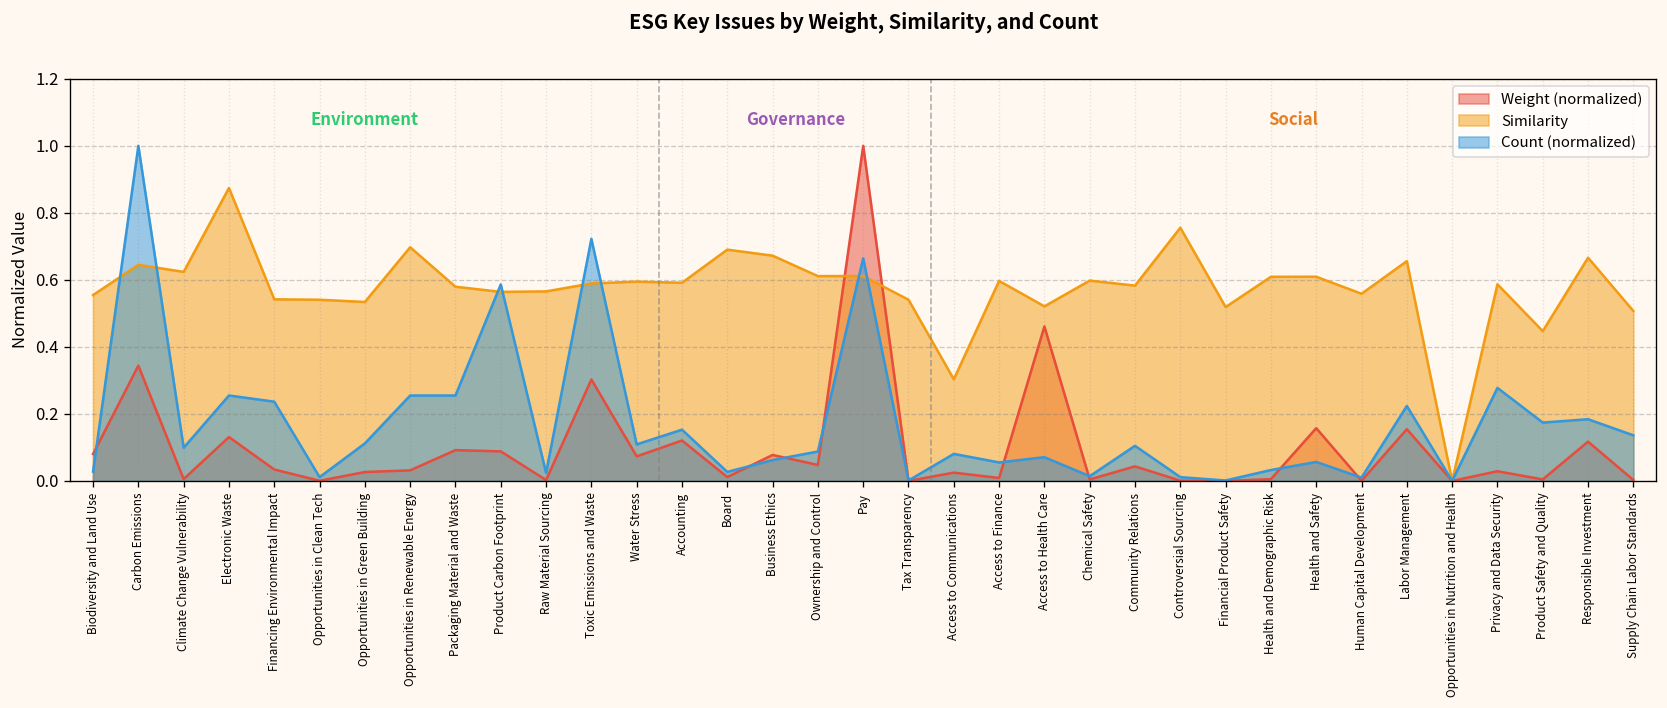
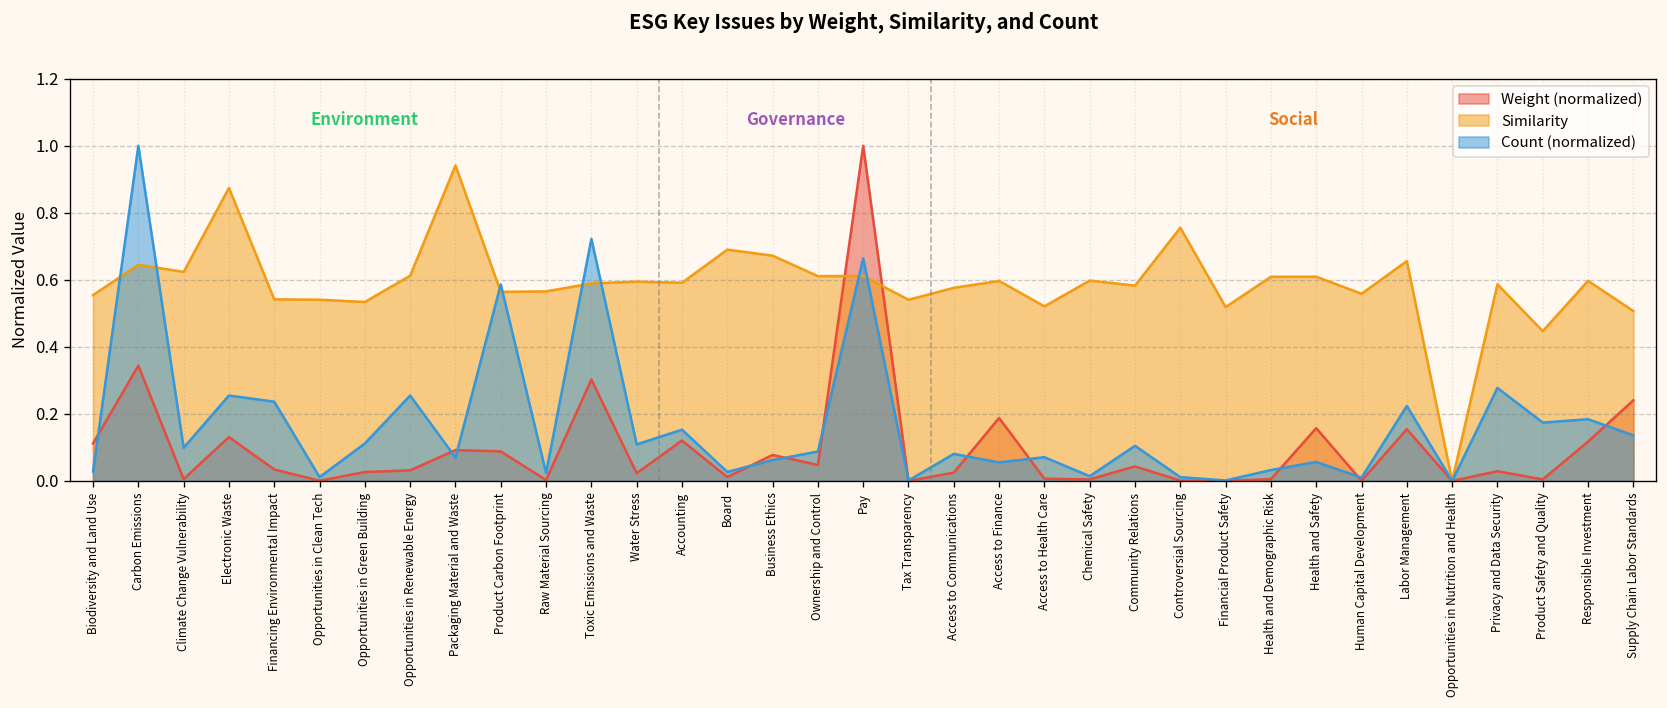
  {
    "Weight (normalized)": {
-     "Biodiversity and Land Use": 0.08,
+     "Biodiversity and Land Use": 0.11,
      "Carbon Emissions": 0.34,
      "Climate Change Vulnerability": 0.01,
      "Electronic Waste": 0.13,
      "Financing Environmental Impact": 0.03,
      "Opportunities in Clean Tech": 0.00,
      "Opportunities in Green Building": 0.03,
      "Opportunities in Renewable Energy": 0.03,
      "Packaging Material and Waste": 0.09,
      "Product Carbon Footprint": 0.09,
      "Raw Material Sourcing": 0.00,
      "Toxic Emissions and Waste": 0.30,
-     "Water Stress": 0.07,
+     "Water Stress": 0.02,
      "Accounting": 0.12,
      "Board": 0.01,
      "Business Ethics": 0.08,
      "Ownership and Control": 0.05,
      "Pay": 1.00,
      "Access to Communications": 0.02,
-     "Access to Finance": 0.01,
-     "Access to Health Care": 0.46,
+     "Access to Finance": 0.19,
+     "Access to Health Care": 0.01,
      "Chemical Safety": 0.00,
      "Community Relations": 0.04,
      "Controversial Sourcing": 0.00,
      "Health and Demographic Risk": 0.01,
      "Health and Safety": 0.16,
      "Human Capital Development": 0.00,
      "Labor Management": 0.15,
      "Privacy and Data Security": 0.03,
      "Product Safety and Quality": 0.00,
      "Responsible Investment": 0.12,
-     "Supply Chain Labor Standards": 0.00
+     "Supply Chain Labor Standards": 0.24
    },
    "Similarity": {
      "Biodiversity and Land Use": 0.55,
      "Carbon Emissions": 0.64,
      "Climate Change Vulnerability": 0.62,
      "Electronic Waste": 0.87,
      "Financing Environmental Impact": 0.54,
      "Opportunities in Clean Tech": 0.54,
      "Opportunities in Green Building": 0.53,
-     "Opportunities in Renewable Energy": 0.70,
-     "Packaging Material and Waste": 0.58,
+     "Opportunities in Renewable Energy": 0.61,
+     "Packaging Material and Waste": 0.94,
      "Product Carbon Footprint": 0.56,
      "Raw Material Sourcing": 0.57,
      "Toxic Emissions and Waste": 0.59,
      "Water Stress": 0.59,
      "Accounting": 0.59,
      "Board": 0.69,
      "Business Ethics": 0.67,
      "Ownership and Control": 0.61,
      "Pay": 0.61,
      "Tax Transparency": 0.54,
-     "Access to Communications": 0.30,
+     "Access to Communications": 0.58,
      "Access to Finance": 0.60,
      "Access to Health Care": 0.52,
      "Chemical Safety": 0.60,
      "Community Relations": 0.58,
      "Controversial Sourcing": 0.76,
      "Financial Product Safety": 0.52,
      "Health and Demographic Risk": 0.61,
      "Health and Safety": 0.61,
      "Human Capital Development": 0.56,
      "Labor Management": 0.66,
      "Privacy and Data Security": 0.59,
      "Product Safety and Quality": 0.45,
-     "Responsible Investment": 0.67,
+     "Responsible Investment": 0.60,
      "Supply Chain Labor Standards": 0.51
    },
    "Count (normalized)": {
      "Biodiversity and Land Use": 0.03,
      "Carbon Emissions": 1.00,
      "Climate Change Vulnerability": 0.10,
      "Electronic Waste": 0.25,
      "Financing Environmental Impact": 0.24,
      "Opportunities in Clean Tech": 0.01,
      "Opportunities in Green Building": 0.11,
      "Opportunities in Renewable Energy": 0.25,
-     "Packaging Material and Waste": 0.25,
+     "Packaging Material and Waste": 0.07,
      "Product Carbon Footprint": 0.59,
      "Raw Material Sourcing": 0.02,
      "Toxic Emissions and Waste": 0.72,
      "Water Stress": 0.11,
      "Accounting": 0.15,
      "Board": 0.03,
      "Business Ethics": 0.06,
      "Ownership and Control": 0.09,
      "Pay": 0.66,
      "Access to Communications": 0.08,
      "Access to Finance": 0.06,
      "Access to Health Care": 0.07,
      "Chemical Safety": 0.01,
      "Community Relations": 0.10,
      "Controversial Sourcing": 0.01,
      "Health and Demographic Risk": 0.03,
      "Health and Safety": 0.06,
      "Human Capital Development": 0.01,
      "Labor Management": 0.22,
      "Privacy and Data Security": 0.28,
      "Product Safety and Quality": 0.17,
      "Responsible Investment": 0.18,
      "Supply Chain Labor Standards": 0.14
    }
  }
